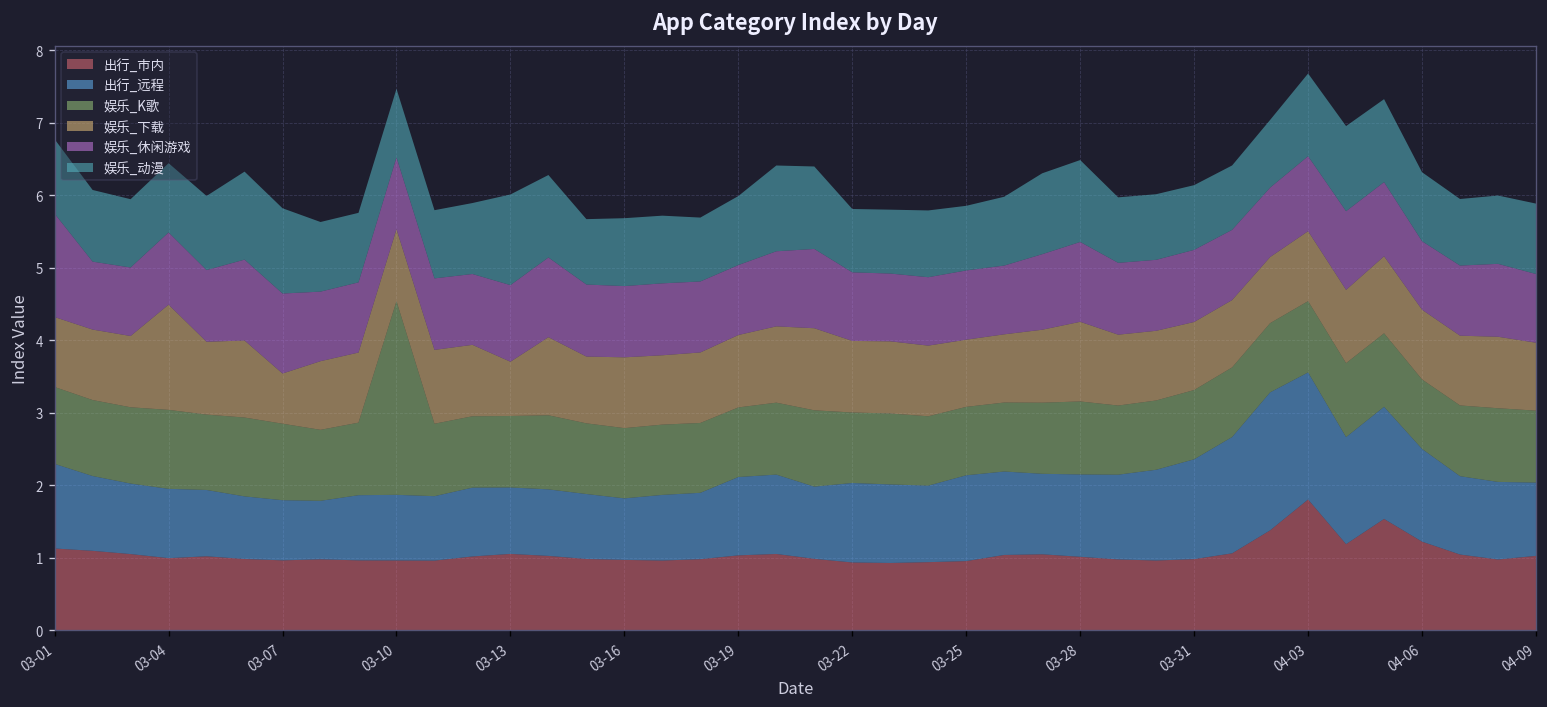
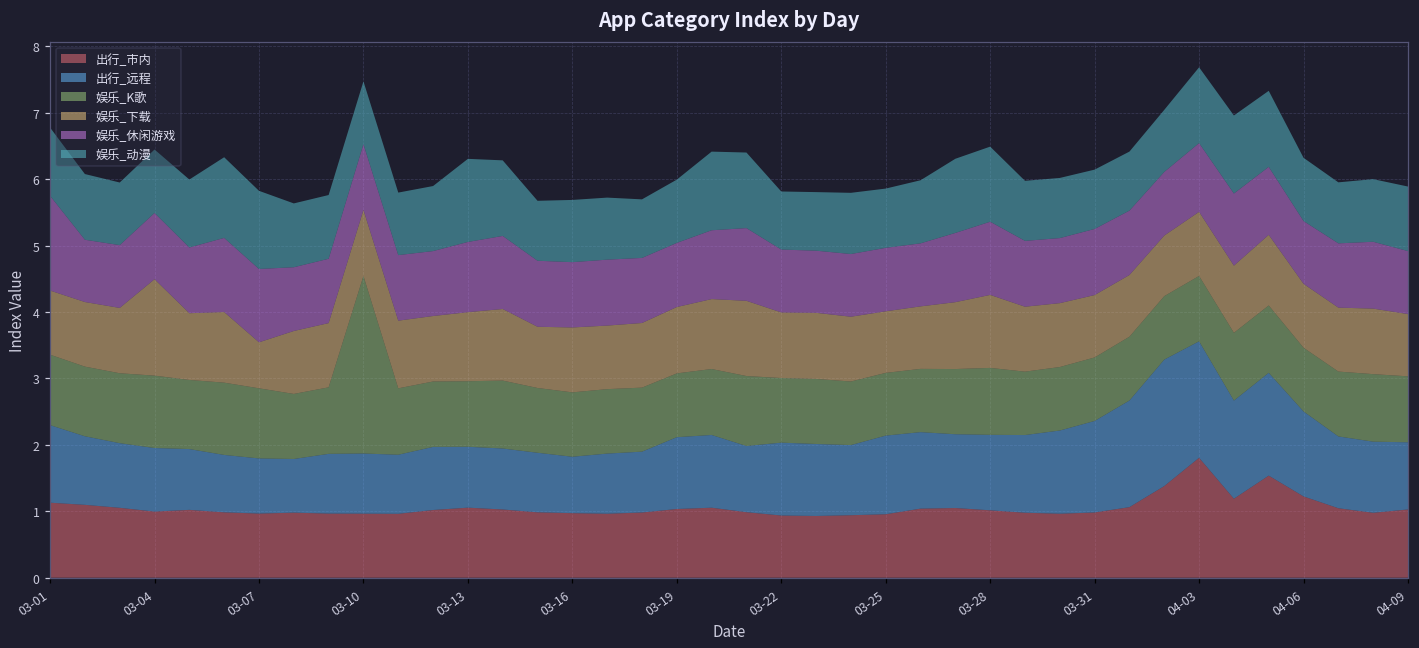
  {
    "出行_市内": {
      "03-01": 1.1,
      "03-04": 1.0,
      "03-07": 1.0,
      "03-10": 1.0,
      "03-13": 1.1,
      "03-16": 1.0,
      "03-19": 1.0,
      "03-22": 0.9,
      "03-25": 1.0,
      "03-28": 1.0,
      "03-31": 1.0,
      "04-03": 1.8,
      "04-06": 1.2,
      "04-09": 1.0
    },
    "娱乐_K歌": {
      "03-01": 1.1,
      "03-04": 1.1,
      "03-07": 1.1,
      "03-10": 2.7,
      "03-13": 1.0,
      "03-16": 1.0,
      "03-19": 1.0,
      "03-22": 1.0,
      "03-25": 0.9,
      "03-28": 1.0,
      "03-31": 1.0,
      "04-03": 1.0,
      "04-06": 1.0,
      "04-09": 1.0
    },
    "娱乐_下载": {
      "03-01": 1.0,
      "03-04": 1.5,
      "03-07": 0.7,
      "03-10": 1.0,
-     "03-13": 0.7,
+     "03-13": 1.0,
      "03-16": 1.0,
      "03-19": 1.0,
      "03-22": 1.0,
      "03-25": 0.9,
      "03-28": 1.1,
      "03-31": 0.9,
      "04-03": 1.0,
      "04-06": 1.0,
      "04-09": 0.9
    },
    "娱乐_休闲游戏": {
      "03-01": 1.4,
      "03-04": 1.0,
      "03-07": 1.1,
      "03-10": 1.0,
      "03-13": 1.1,
      "03-16": 1.0,
      "03-19": 1.0,
      "03-22": 0.9,
      "03-25": 1.0,
      "03-28": 1.1,
      "03-31": 1.0,
      "04-03": 1.0,
      "04-06": 0.9,
      "04-09": 0.9
    }
  }
